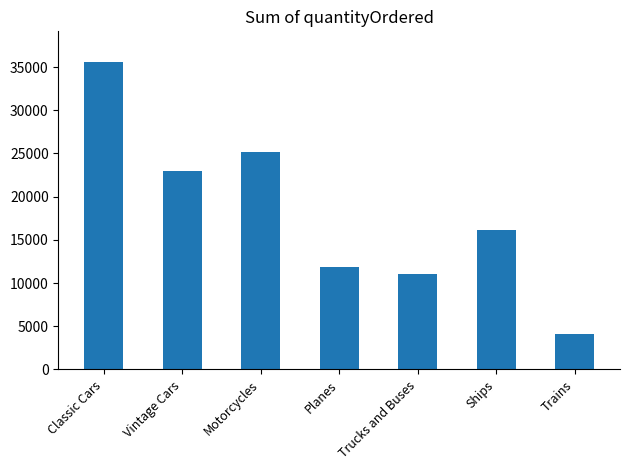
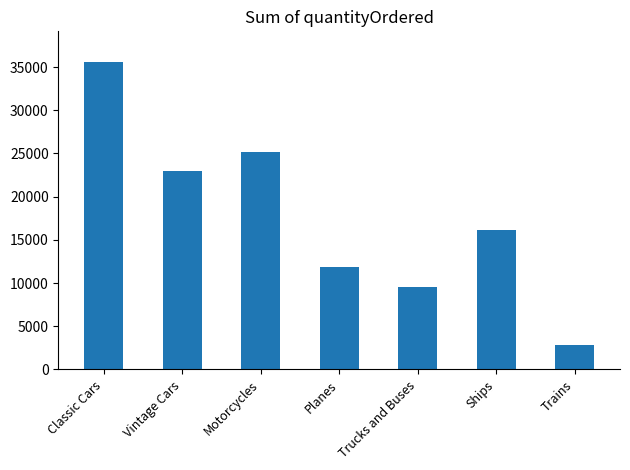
  {
    "Classic Cars": 36000,
    "Vintage Cars": 23000,
    "Motorcycles": 25000,
    "Planes": 12000,
-   "Trucks and Buses": 11000,
+   "Trucks and Buses": 10000,
    "Ships": 16000,
-   "Trains": 4000
+   "Trains": 3000
  }
